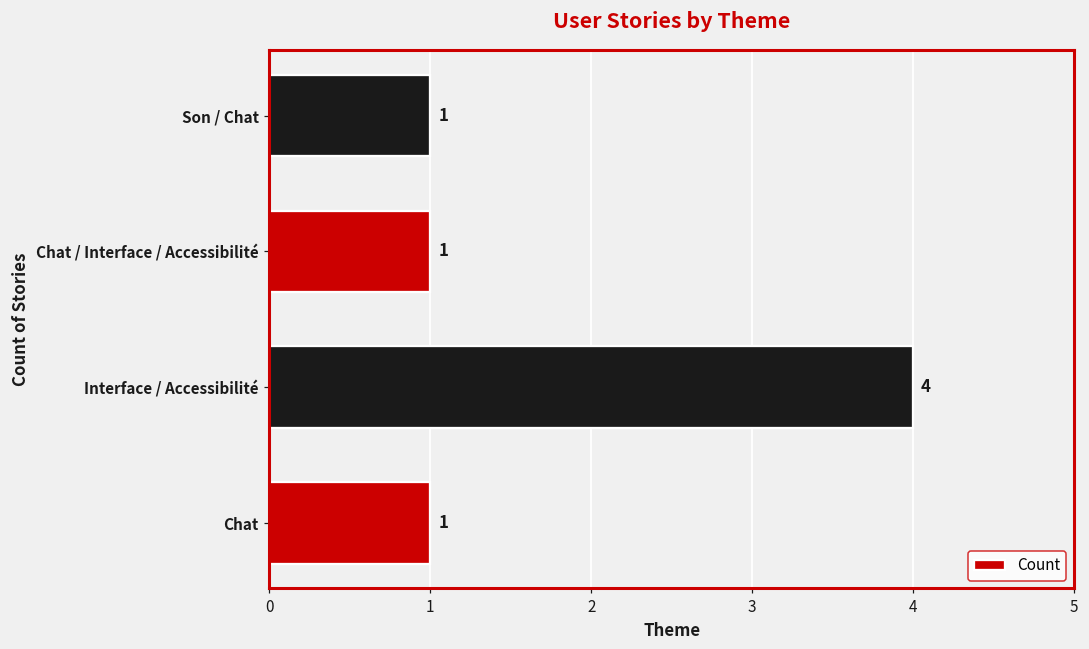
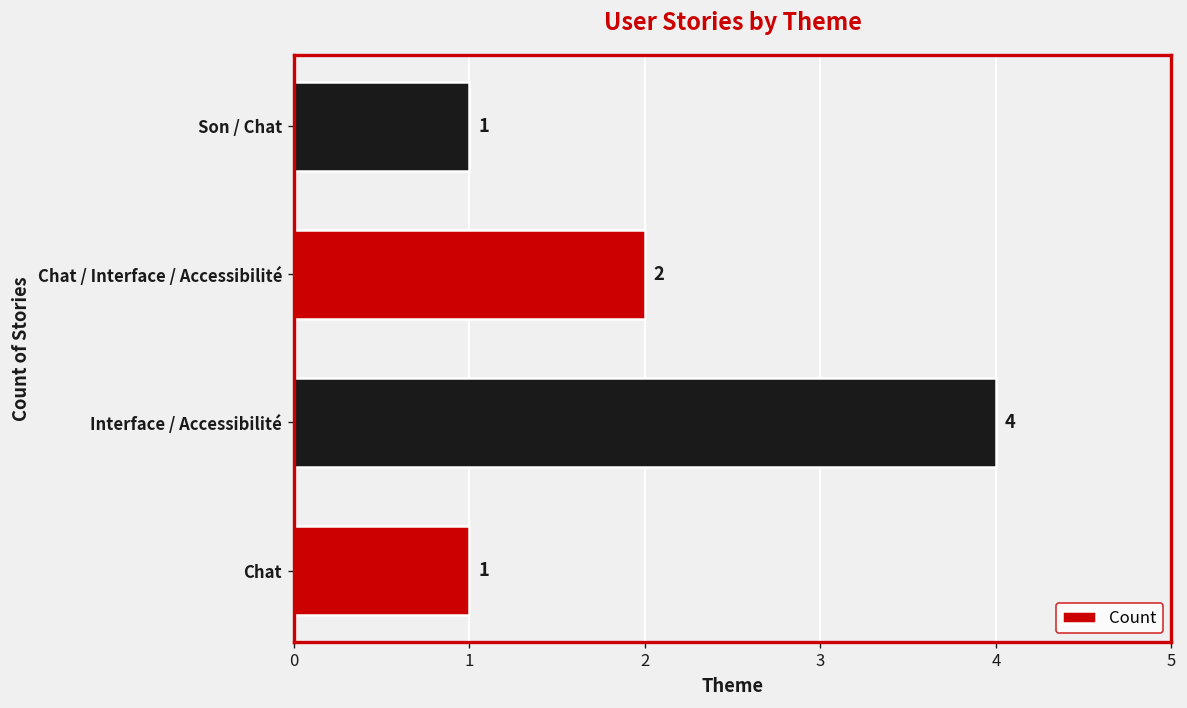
  {
    "Son / Chat": 1,
-   "Chat / Interface / Accessibilité": 1,
+   "Chat / Interface / Accessibilité": 2,
    "Interface / Accessibilité": 4,
    "Chat": 1
  }
